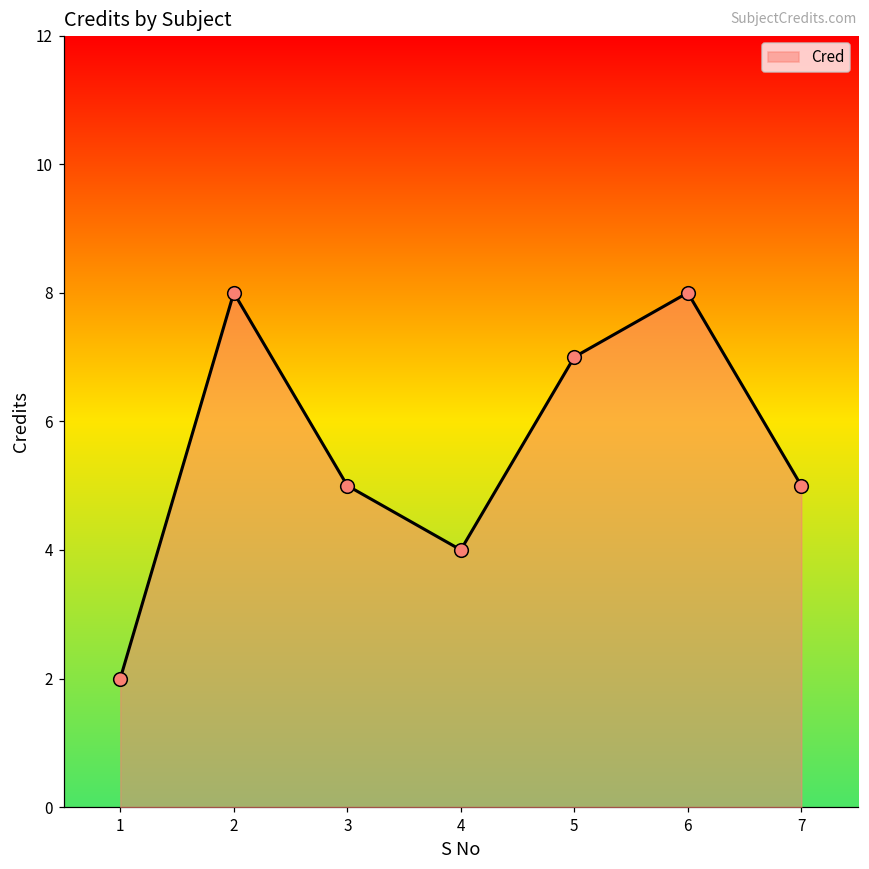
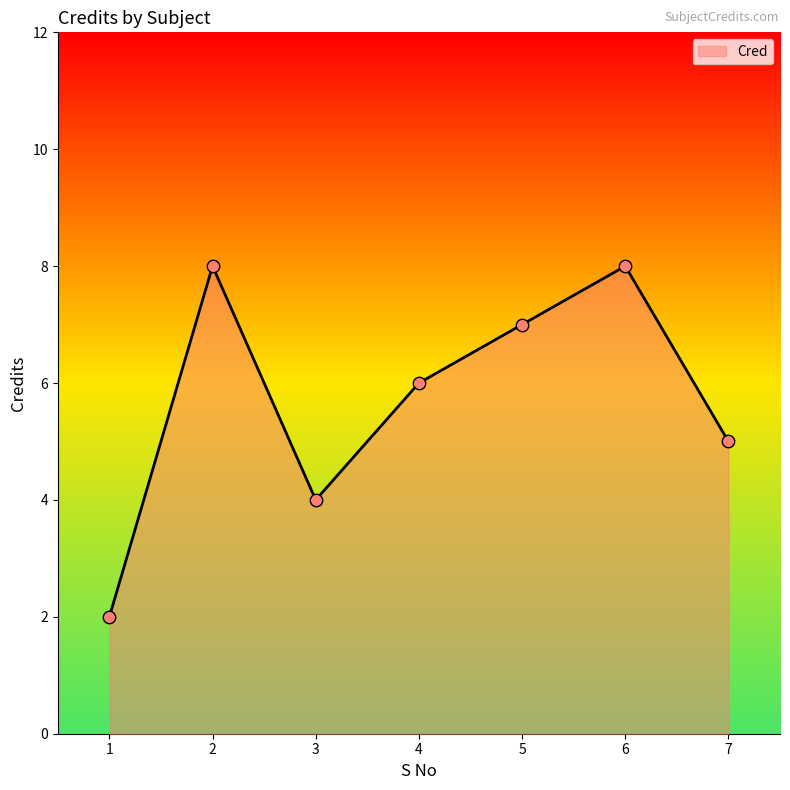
  {
    "1": 2,
    "2": 8,
-   "3": 5,
-   "4": 4,
+   "3": 4,
+   "4": 6,
    "5": 7,
    "6": 8,
    "7": 5
  }
